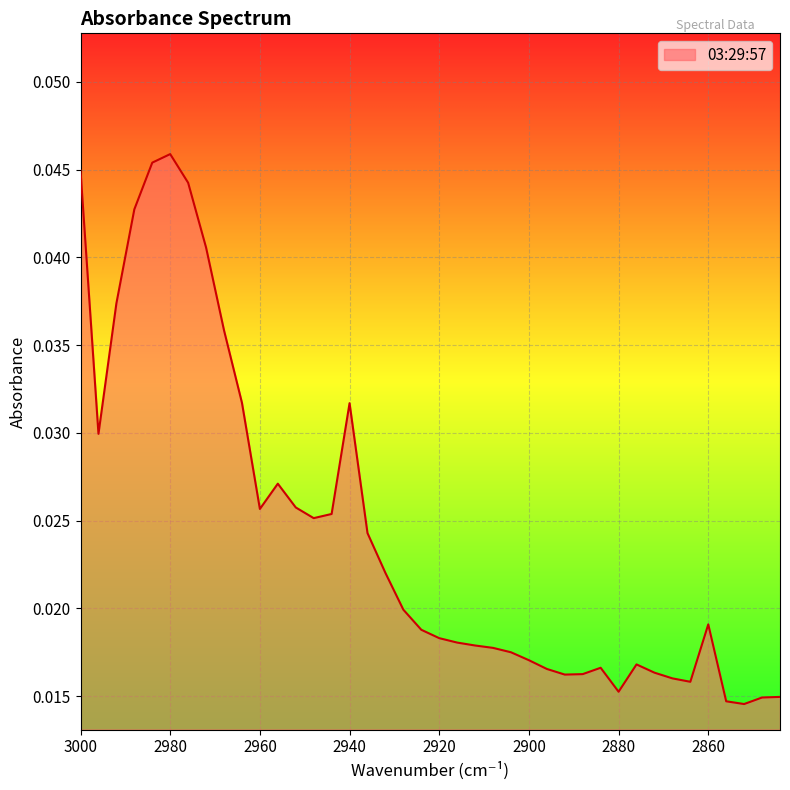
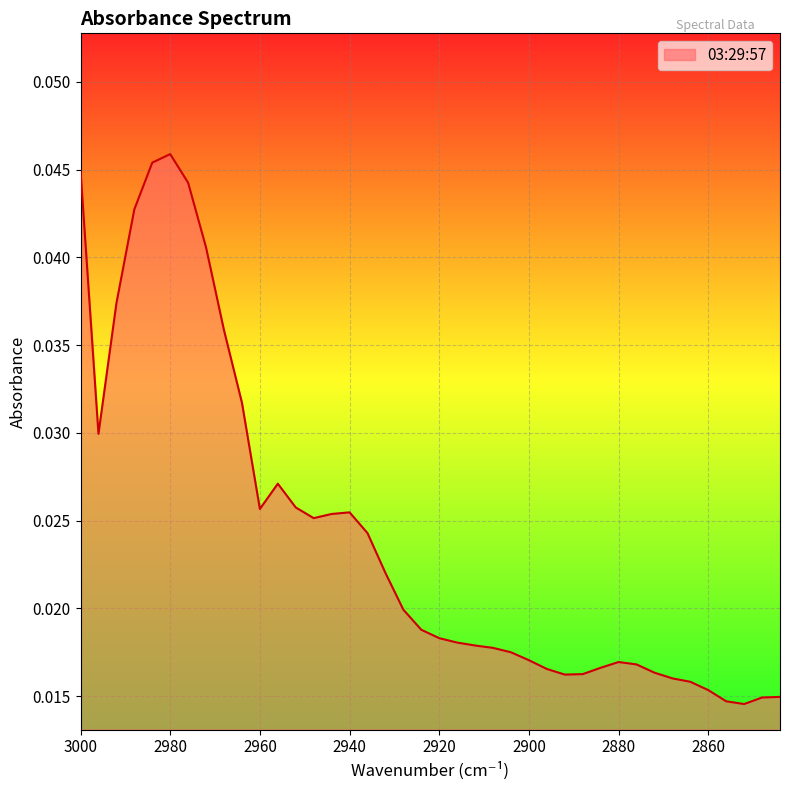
  {
    "3000": 0.0450,
    "2980": 0.0459,
    "2960": 0.0257,
-   "2940": 0.0317,
+   "2940": 0.0255,
    "2920": 0.0183,
    "2900": 0.0170,
-   "2880": 0.0152,
-   "2860": 0.0191
+   "2880": 0.0169,
+   "2860": 0.0153
  }
